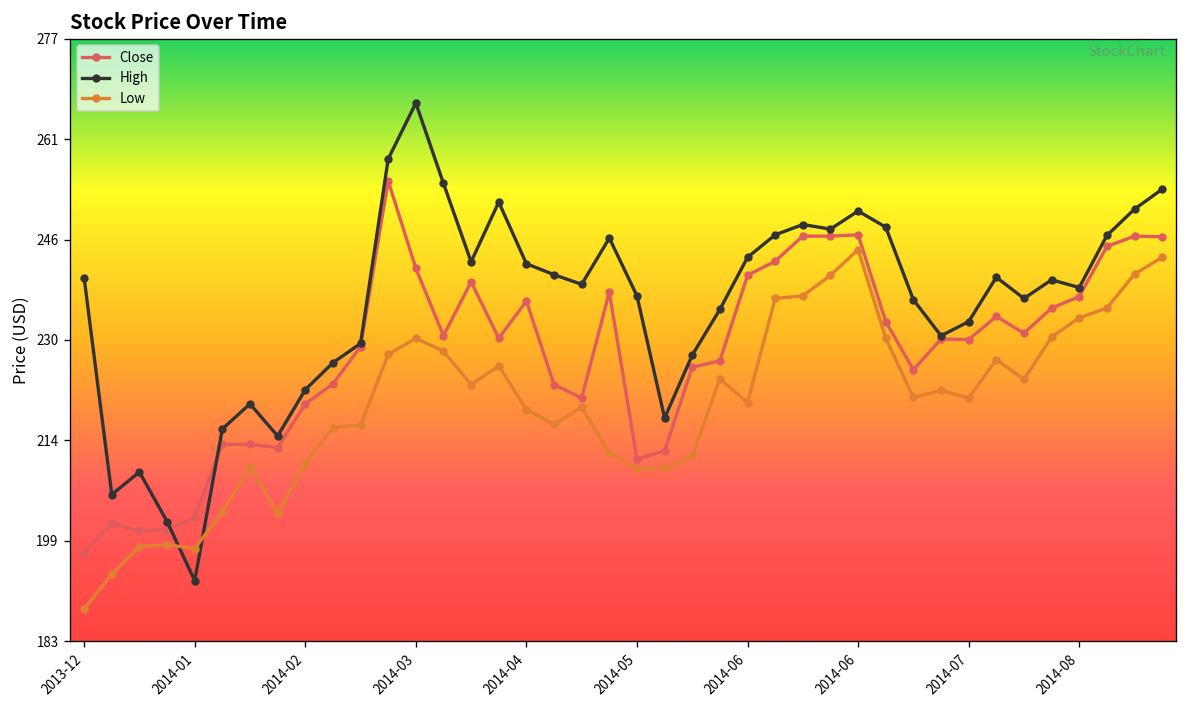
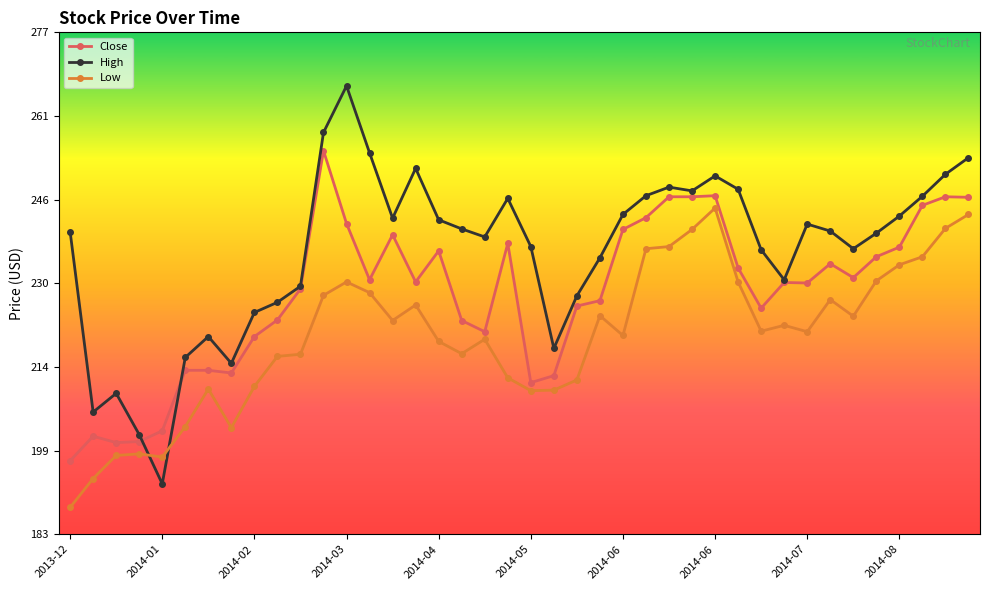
  {
    "High": {
      "2013-12": 240,
      "2014-01": 193,
-     "2014-02": 222,
+     "2014-02": 225,
      "2014-03": 267,
      "2014-04": 242,
      "2014-05": 237,
-     "2014-07": 233,
-     "2014-08": 238
+     "2014-07": 241,
+     "2014-08": 243
    }
  }
